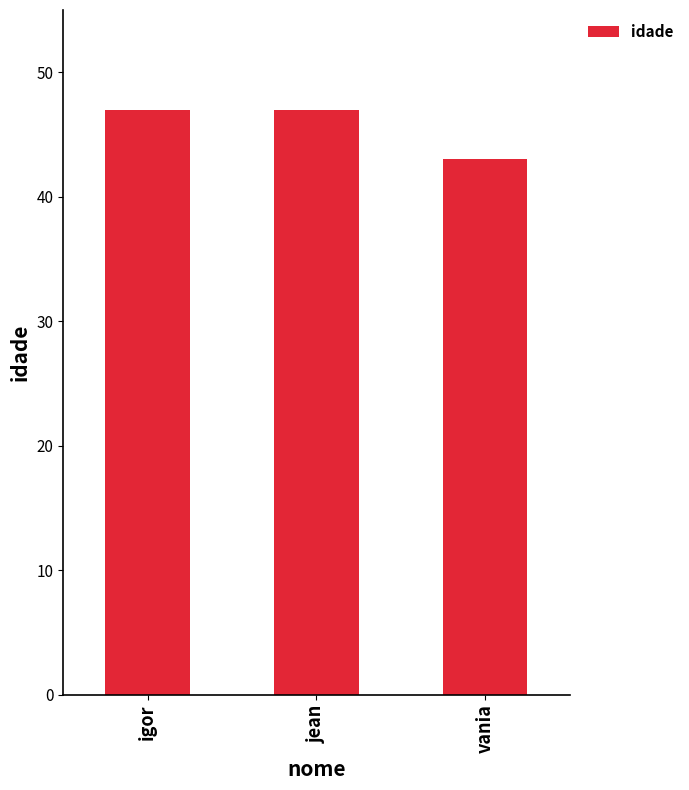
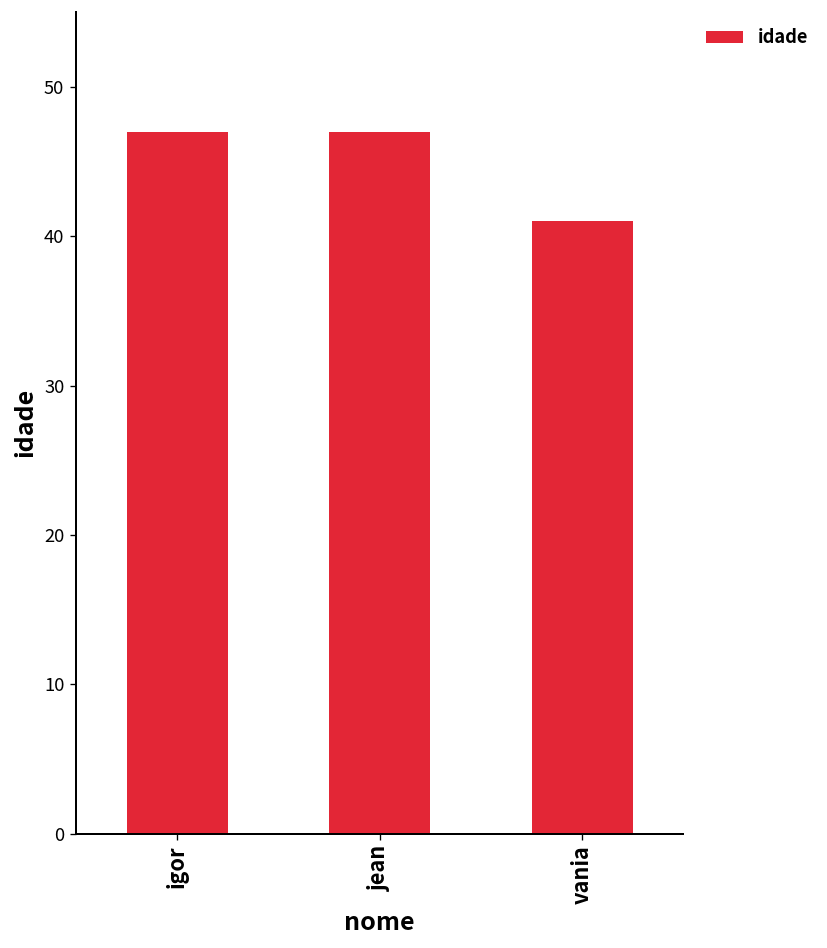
  {
    "igor": 47,
    "jean": 47,
-   "vania": 43
+   "vania": 41
  }
